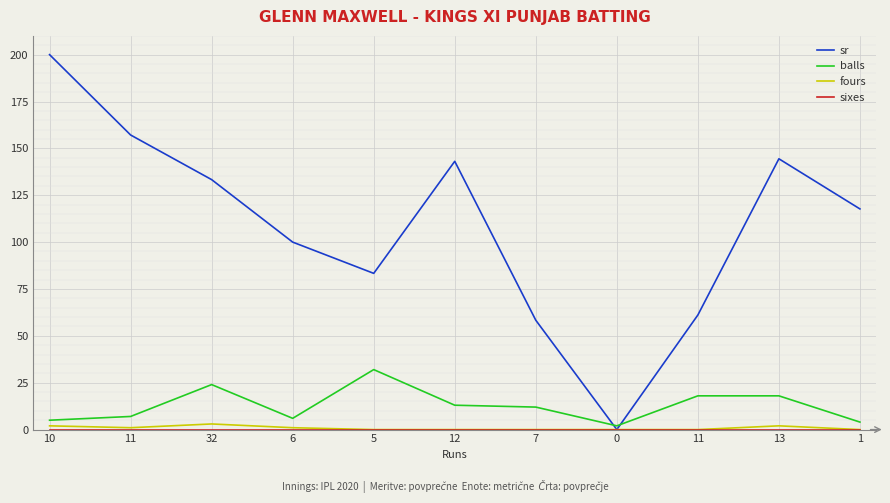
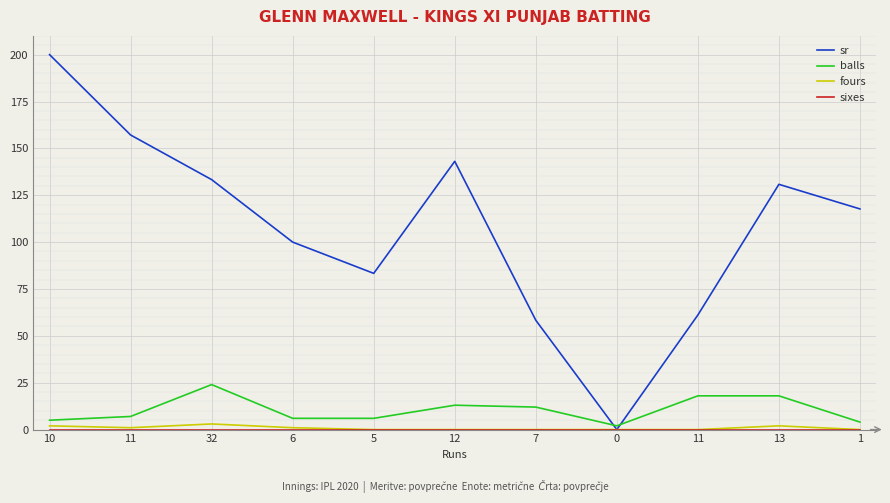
  {
    "sr": {
      "10": 200,
      "32": 133,
      "6": 100,
      "5": 83,
      "12": 143,
      "7": 58,
-     "13": 144,
+     "13": 131,
      "1": 118
    },
    "balls": {
      "10": 5,
      "32": 24,
      "6": 6,
-     "5": 32,
+     "5": 6,
      "12": 13,
      "7": 12,
      "0": 2,
      "13": 18,
      "1": 4
    },
    "fours": {
      "10": 2,
      "32": 3,
      "13": 2
    },
    "sixes": {
      "10": 0,
      "32": 0,
      "13": 0
    }
  }
